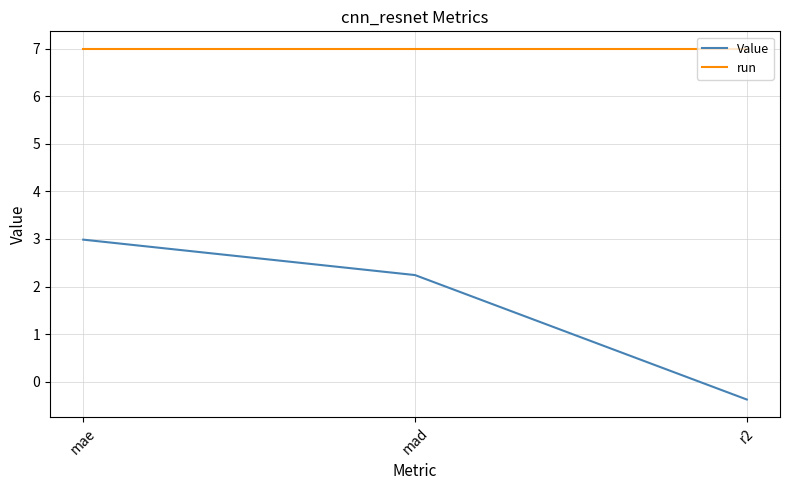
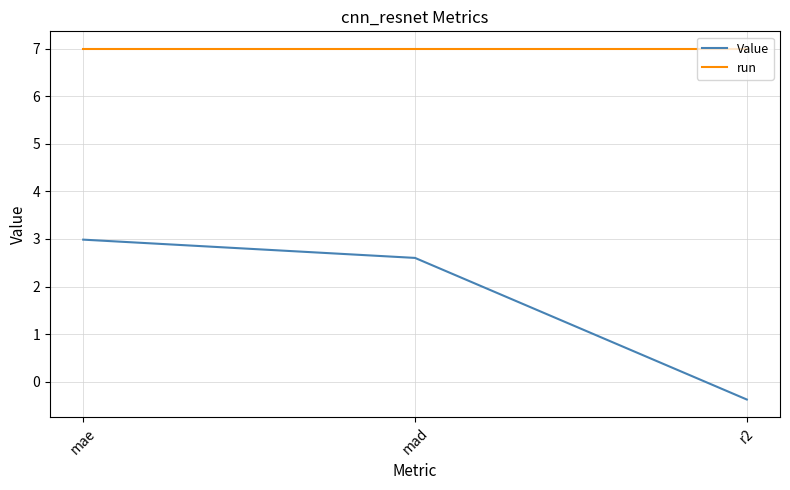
  {
    "Value": {
      "mae": 3.0,
-     "mad": 2.2,
+     "mad": 2.6,
      "r2": -0.4
    },
    "run": {
      "mae": 7.0,
      "mad": 7.0
    }
  }
